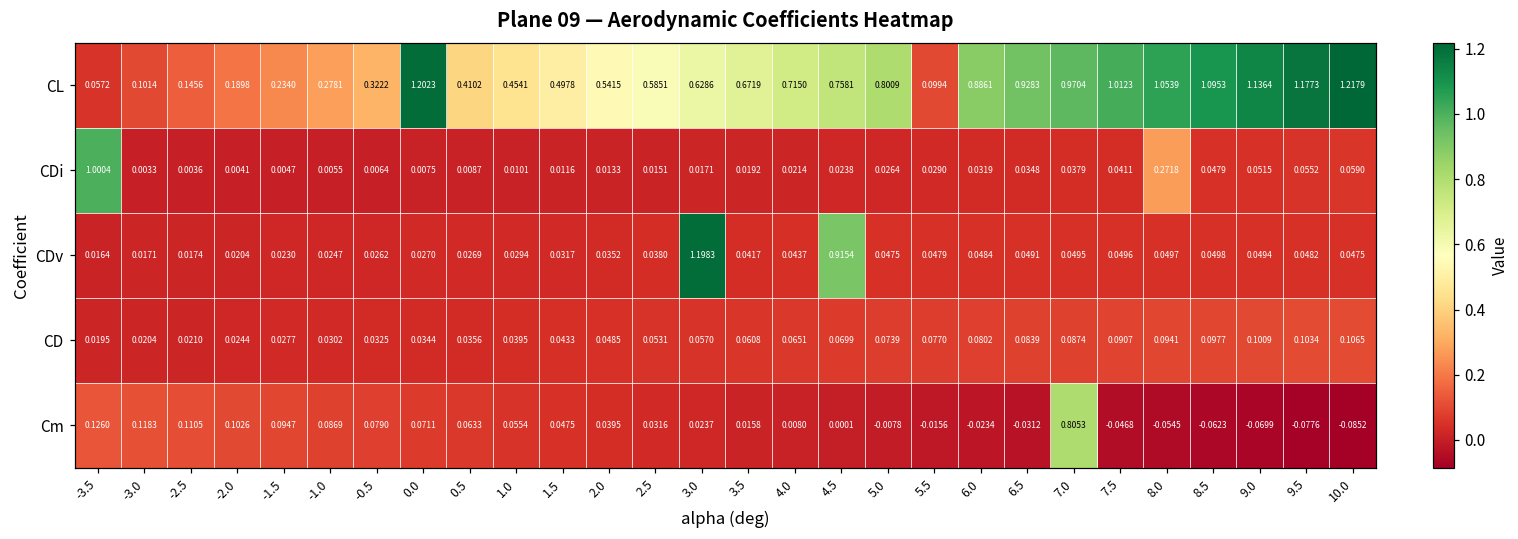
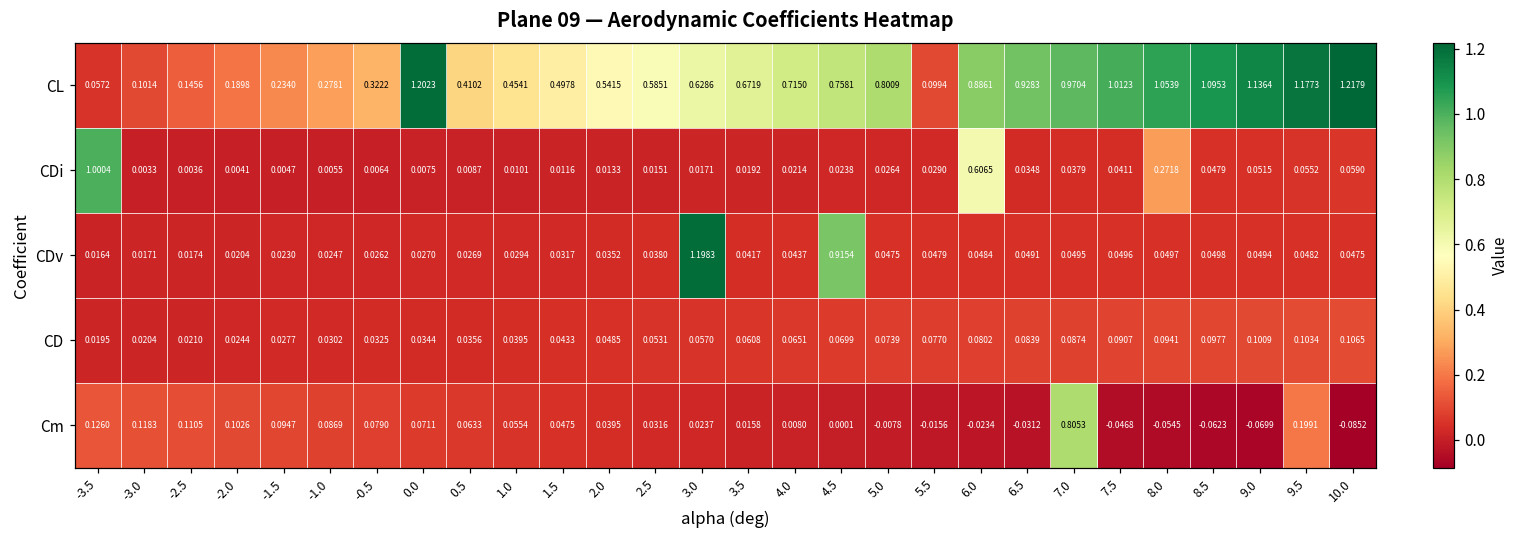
  {
    "CL": {
      "-3.5": 0.0572,
      "-3.0": 0.1014,
      "-2.5": 0.1456,
      "-2.0": 0.1898,
      "-1.5": 0.2340,
      "-1.0": 0.2781,
      "-0.5": 0.3222,
      "0.0": 1.2023,
      "0.5": 0.4102,
      "1.0": 0.4541,
      "1.5": 0.4978,
      "2.0": 0.5415,
      "2.5": 0.5851,
      "3.0": 0.6286,
      "3.5": 0.6719,
      "4.0": 0.7150,
      "4.5": 0.7581,
      "5.0": 0.8009,
      "5.5": 0.0994,
      "6.0": 0.8861,
      "6.5": 0.9283,
      "7.0": 0.9704,
      "7.5": 1.0123,
      "8.0": 1.0539,
      "8.5": 1.0953,
      "9.0": 1.1364,
      "9.5": 1.1773,
      "10.0": 1.2179
    },
    "CDi": {
      "-3.5": 1.0004,
      "-3.0": 0.0033,
      "-2.5": 0.0036,
      "-2.0": 0.0041,
      "-1.5": 0.0047,
      "-1.0": 0.0055,
      "-0.5": 0.0064,
      "0.0": 0.0075,
      "0.5": 0.0087,
      "1.0": 0.0101,
      "1.5": 0.0116,
      "2.0": 0.0133,
      "2.5": 0.0151,
      "3.0": 0.0171,
      "3.5": 0.0192,
      "4.0": 0.0214,
      "4.5": 0.0238,
      "5.0": 0.0264,
      "5.5": 0.0290,
-     "6.0": 0.0319,
+     "6.0": 0.6065,
      "6.5": 0.0348,
      "7.0": 0.0379,
      "7.5": 0.0411,
      "8.0": 0.2718,
      "8.5": 0.0479,
      "9.0": 0.0515,
      "9.5": 0.0552,
      "10.0": 0.0590
    },
    "CDv": {
      "-3.5": 0.0164,
      "-3.0": 0.0171,
      "-2.5": 0.0174,
      "-2.0": 0.0204,
      "-1.5": 0.0230,
      "-1.0": 0.0247,
      "-0.5": 0.0262,
      "0.0": 0.0270,
      "0.5": 0.0269,
      "1.0": 0.0294,
      "1.5": 0.0317,
      "2.0": 0.0352,
      "2.5": 0.0380,
      "3.0": 1.1983,
      "3.5": 0.0417,
      "4.0": 0.0437,
      "4.5": 0.9154,
      "5.0": 0.0475,
      "5.5": 0.0479,
      "6.0": 0.0484,
      "6.5": 0.0491,
      "7.0": 0.0495,
      "7.5": 0.0496,
      "8.0": 0.0497,
      "8.5": 0.0498,
      "9.0": 0.0494,
      "9.5": 0.0482,
      "10.0": 0.0475
    },
    "CD": {
      "-3.5": 0.0195,
      "-3.0": 0.0204,
      "-2.5": 0.0210,
      "-2.0": 0.0244,
      "-1.5": 0.0277,
      "-1.0": 0.0302,
      "-0.5": 0.0325,
      "0.0": 0.0344,
      "0.5": 0.0356,
      "1.0": 0.0395,
      "1.5": 0.0433,
      "2.0": 0.0485,
      "2.5": 0.0531,
      "3.0": 0.0570,
      "3.5": 0.0608,
      "4.0": 0.0651,
      "4.5": 0.0699,
      "5.0": 0.0739,
      "5.5": 0.0770,
      "6.0": 0.0802,
      "6.5": 0.0839,
      "7.0": 0.0874,
      "7.5": 0.0907,
      "8.0": 0.0941,
      "8.5": 0.0977,
      "9.0": 0.1009,
      "9.5": 0.1034,
      "10.0": 0.1065
    },
    "Cm": {
      "-3.5": 0.1260,
      "-3.0": 0.1183,
      "-2.5": 0.1105,
      "-2.0": 0.1026,
      "-1.5": 0.0947,
      "-1.0": 0.0869,
      "-0.5": 0.0790,
      "0.0": 0.0711,
      "0.5": 0.0633,
      "1.0": 0.0554,
      "1.5": 0.0475,
      "2.0": 0.0395,
      "2.5": 0.0316,
      "3.0": 0.0237,
      "3.5": 0.0158,
      "4.0": 0.0080,
      "4.5": 0.0001,
      "5.0": -0.0078,
      "5.5": -0.0156,
      "6.0": -0.0234,
      "6.5": -0.0312,
      "7.0": 0.8053,
      "7.5": -0.0468,
      "8.0": -0.0545,
      "8.5": -0.0623,
      "9.0": -0.0699,
-     "9.5": -0.0776,
+     "9.5": 0.1991,
      "10.0": -0.0852
    }
  }
